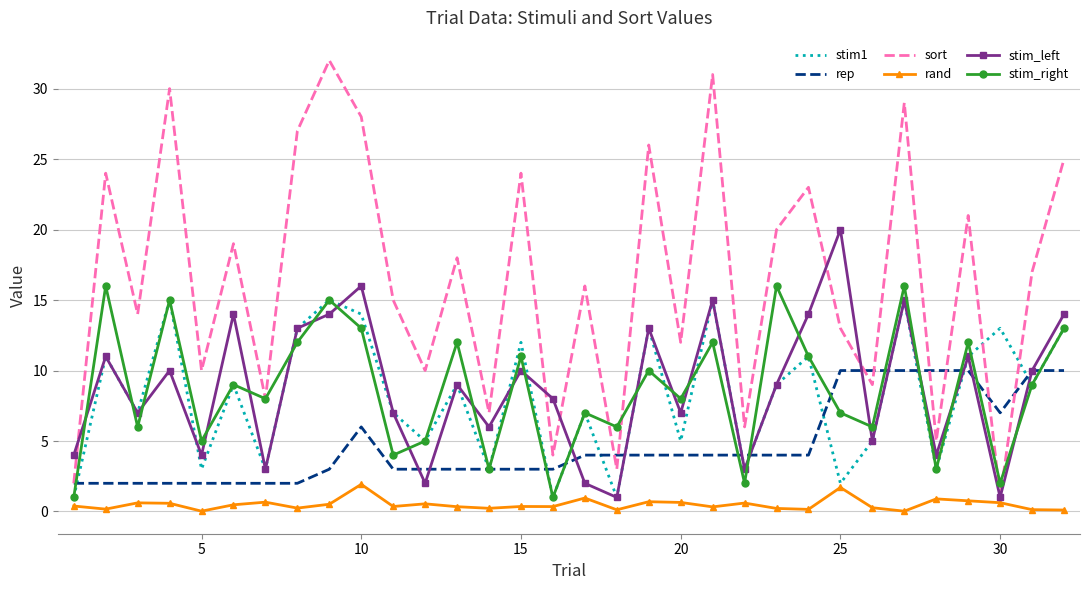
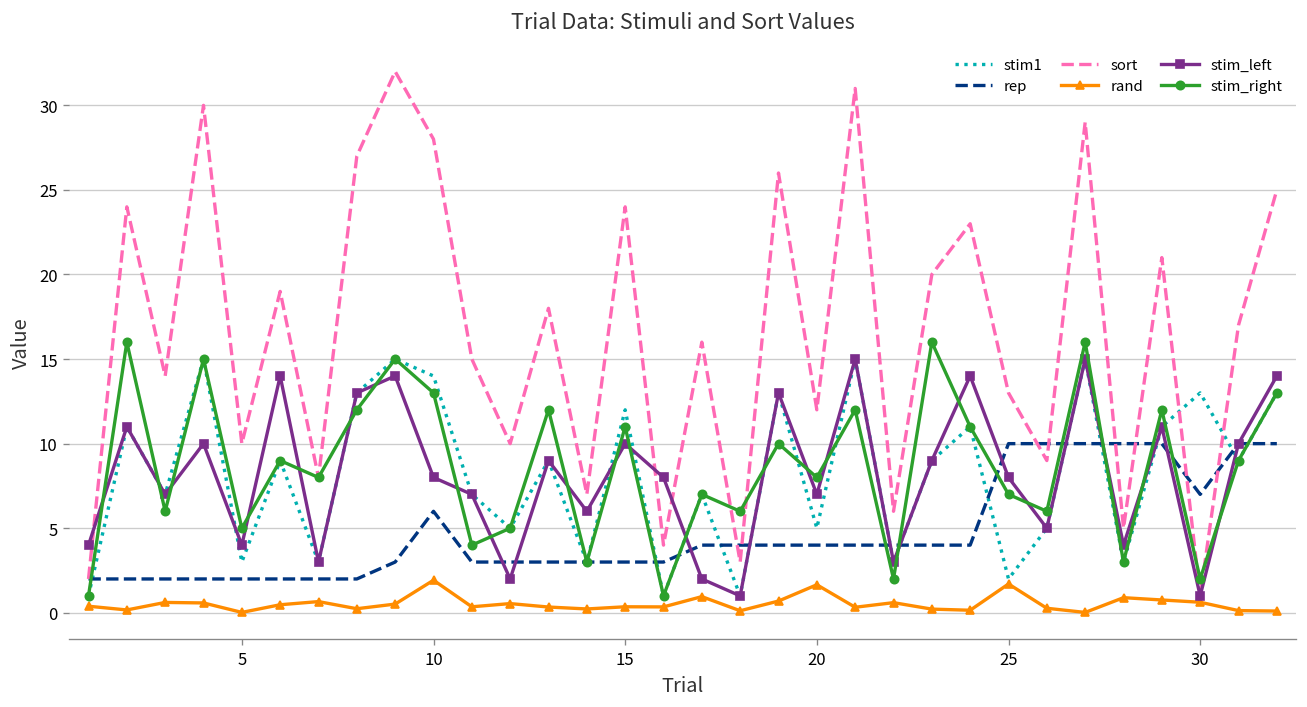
  {
    "stim1": {
      "5": 3.0,
      "10": 14.0,
      "15": 12.0,
      "20": 5.0,
      "25": 2.0,
      "30": 13.0
    },
    "rep": {
      "5": 2.0,
      "10": 6.0,
      "15": 3.0,
      "20": 4.0,
      "25": 10.0,
      "30": 7.0
    },
    "sort": {
      "5": 10.0,
      "10": 28.0,
      "15": 24.0,
      "20": 12.0,
      "25": 13.0
    },
    "rand": {
      "5": 0.0,
      "10": 1.9,
      "15": 0.4,
-     "20": 0.6,
+     "20": 1.7,
      "25": 1.7,
      "30": 0.6
    },
    "stim_left": {
      "5": 4,
-     "10": 16,
+     "10": 8,
      "15": 10,
      "20": 7,
-     "25": 20
+     "25": 8
    },
    "stim_right": {
      "5": 5.0,
      "10": 13.0,
      "15": 11.0,
      "20": 8.0,
      "25": 7.0,
      "30": 2.0
    }
  }
